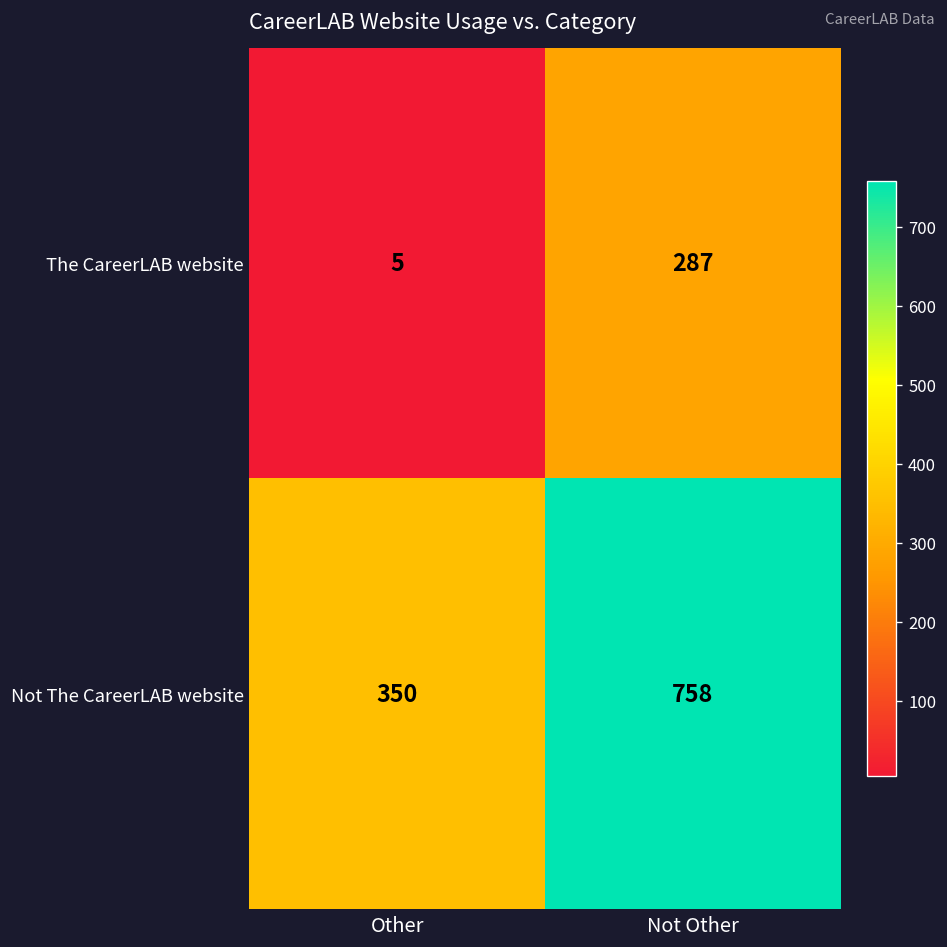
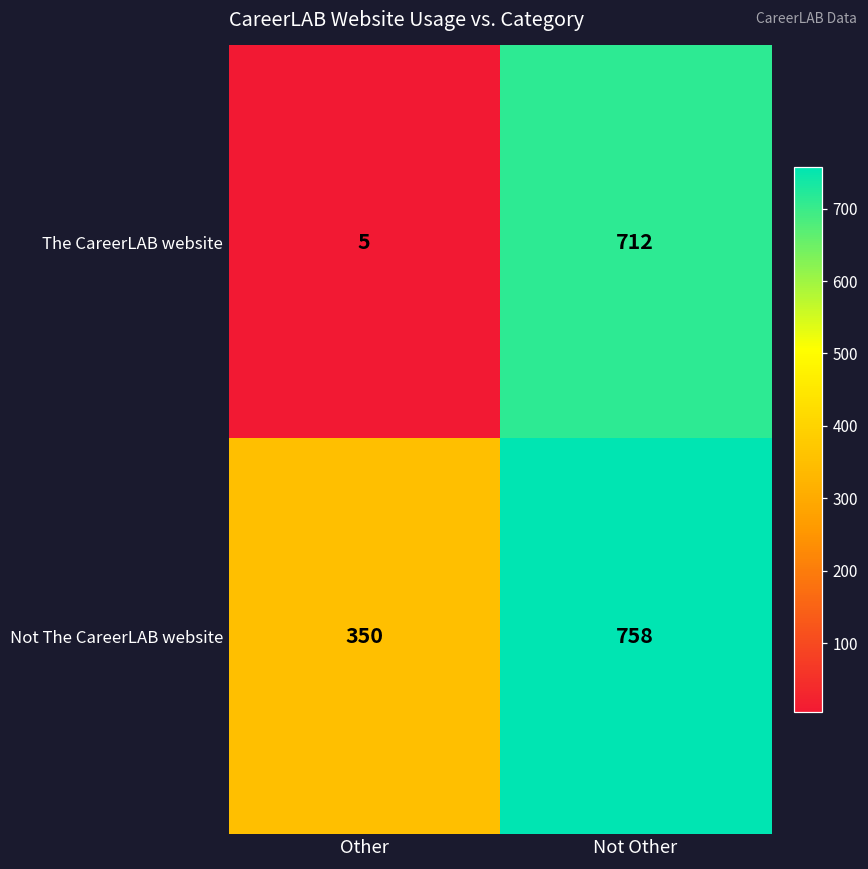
  {
    "The CareerLAB website": {
      "Other": 5,
-     "Not Other": 287
+     "Not Other": 712
    },
    "Not The CareerLAB website": {
      "Other": 350,
      "Not Other": 758
    }
  }
